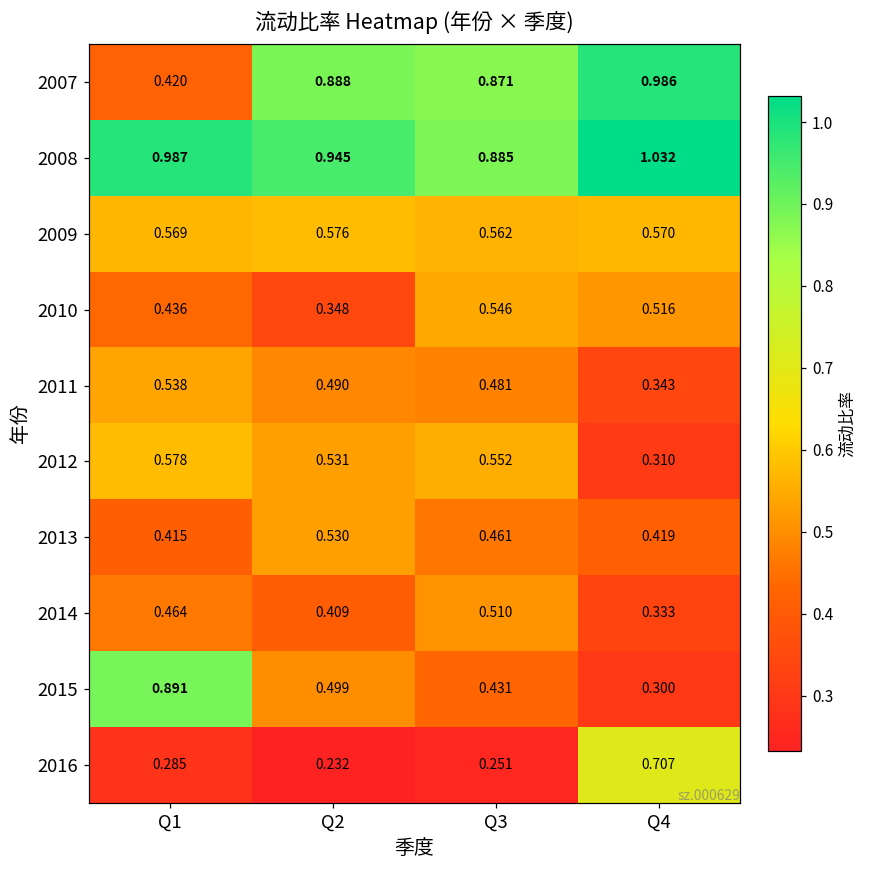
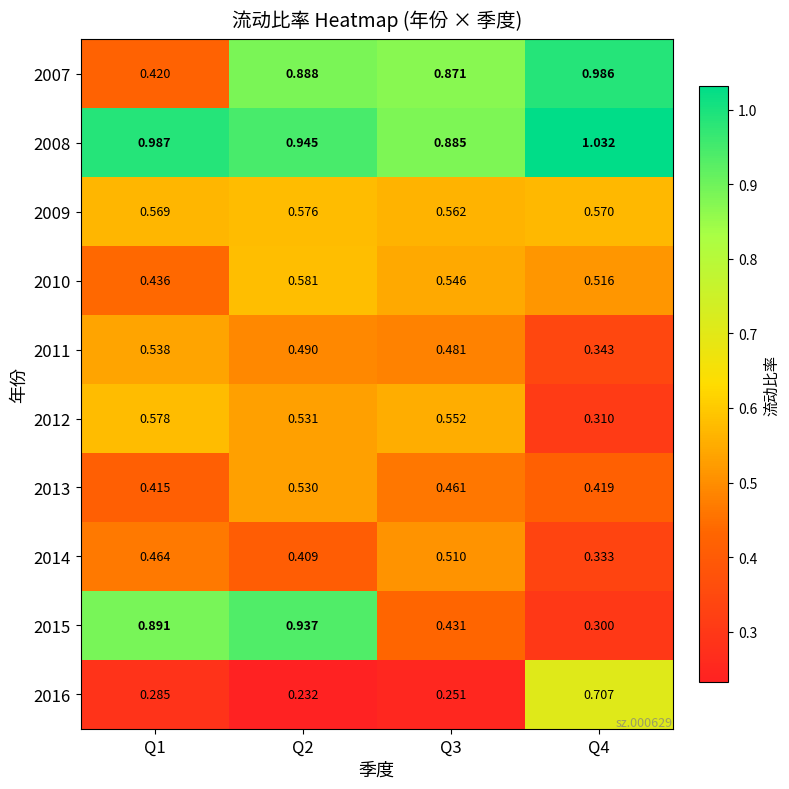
  {
    "2007": {
      "Q1": 0.420,
      "Q2": 0.888,
      "Q3": 0.871,
      "Q4": 0.986
    },
    "2008": {
      "Q1": 0.987,
      "Q2": 0.945,
      "Q3": 0.885,
      "Q4": 1.032
    },
    "2009": {
      "Q1": 0.569,
      "Q2": 0.576,
      "Q3": 0.562,
      "Q4": 0.570
    },
    "2010": {
      "Q1": 0.436,
-     "Q2": 0.348,
+     "Q2": 0.581,
      "Q3": 0.546,
      "Q4": 0.516
    },
    "2011": {
      "Q1": 0.538,
      "Q2": 0.490,
      "Q3": 0.481,
      "Q4": 0.343
    },
    "2012": {
      "Q1": 0.578,
      "Q2": 0.531,
      "Q3": 0.552,
      "Q4": 0.310
    },
    "2013": {
      "Q1": 0.415,
      "Q2": 0.530,
      "Q3": 0.461,
      "Q4": 0.419
    },
    "2014": {
      "Q1": 0.464,
      "Q2": 0.409,
      "Q3": 0.510,
      "Q4": 0.333
    },
    "2015": {
      "Q1": 0.891,
-     "Q2": 0.499,
+     "Q2": 0.937,
      "Q3": 0.431,
      "Q4": 0.300
    },
    "2016": {
      "Q1": 0.285,
      "Q2": 0.232,
      "Q3": 0.251
    }
  }
